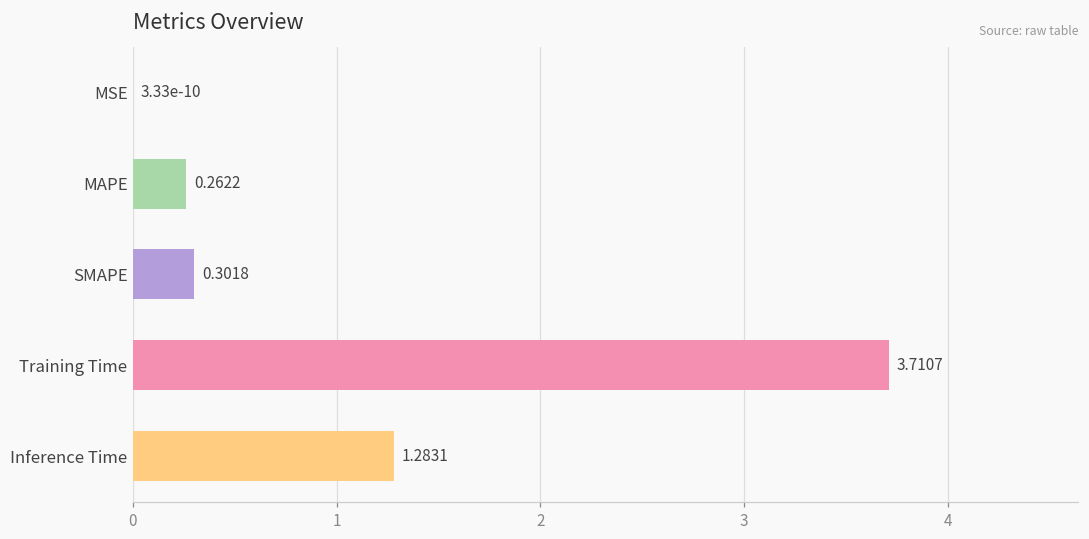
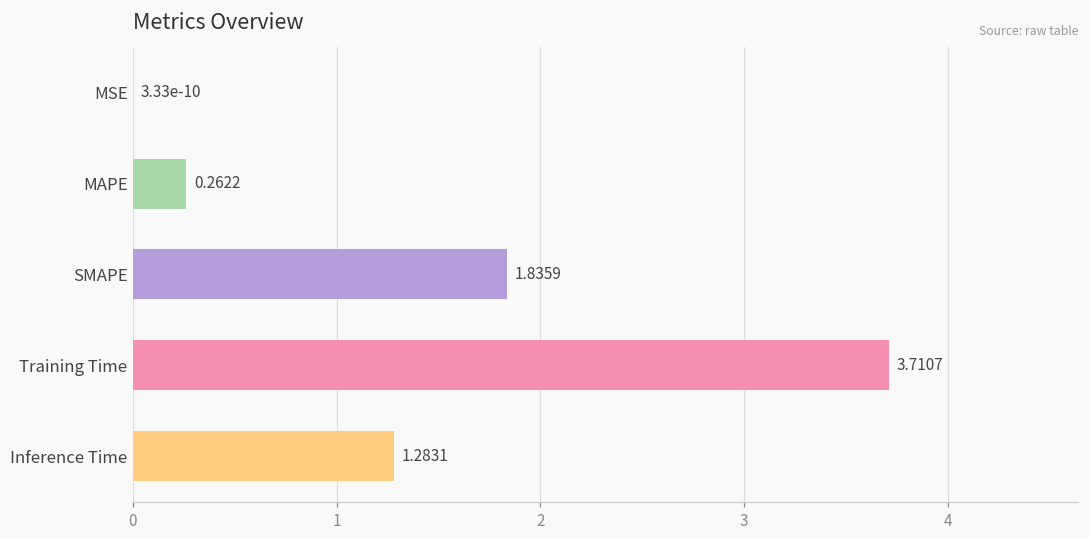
  {
    "MSE": "3.33e-10",
    "MAPE": "0.2622",
-   "SMAPE": "0.3018",
+   "SMAPE": "1.8359",
    "Training Time": "3.7107",
    "Inference Time": "1.2831"
  }
